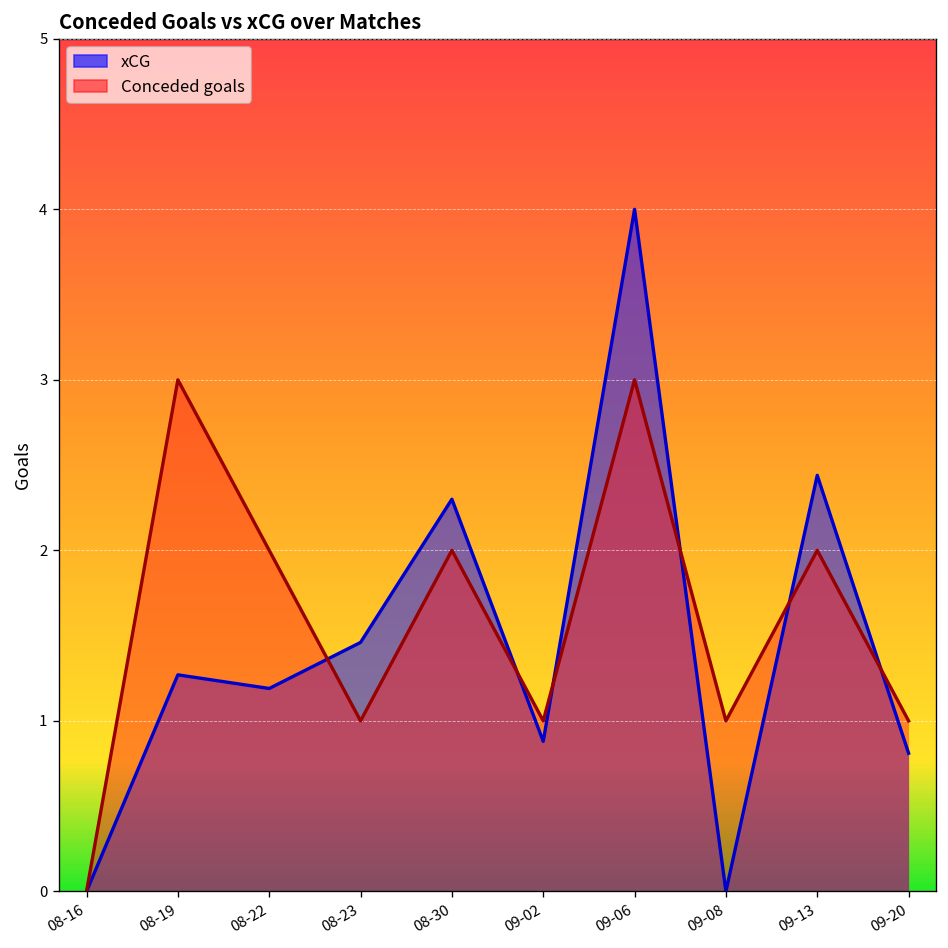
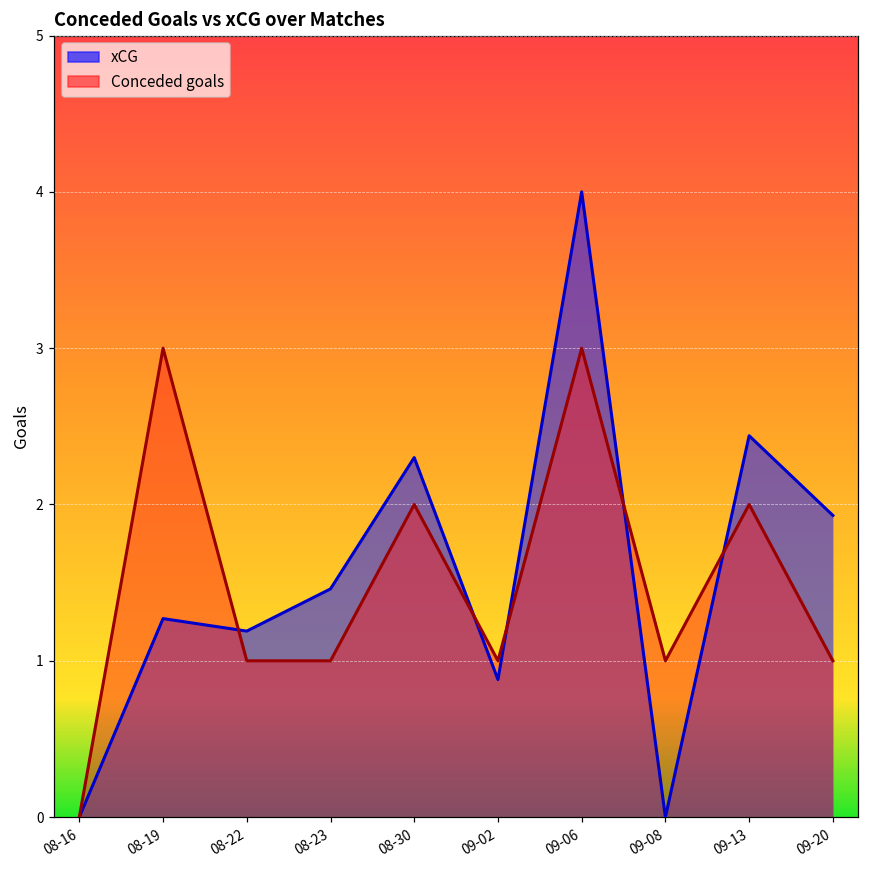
  {
    "xCG": {
      "08-19": 1.27,
      "08-22": 1.19,
      "08-23": 1.46,
      "08-30": 2.30,
      "09-02": 0.88,
      "09-06": 4.00,
      "09-08": 0.00,
      "09-13": 2.44,
-     "09-20": 0.81
+     "09-20": 1.93
    },
    "Conceded goals": {
      "08-19": 3,
-     "08-22": 2,
+     "08-22": 1,
      "08-23": 1,
      "08-30": 2,
      "09-02": 1,
      "09-06": 3,
      "09-08": 1,
      "09-13": 2,
      "09-20": 1
    }
  }
